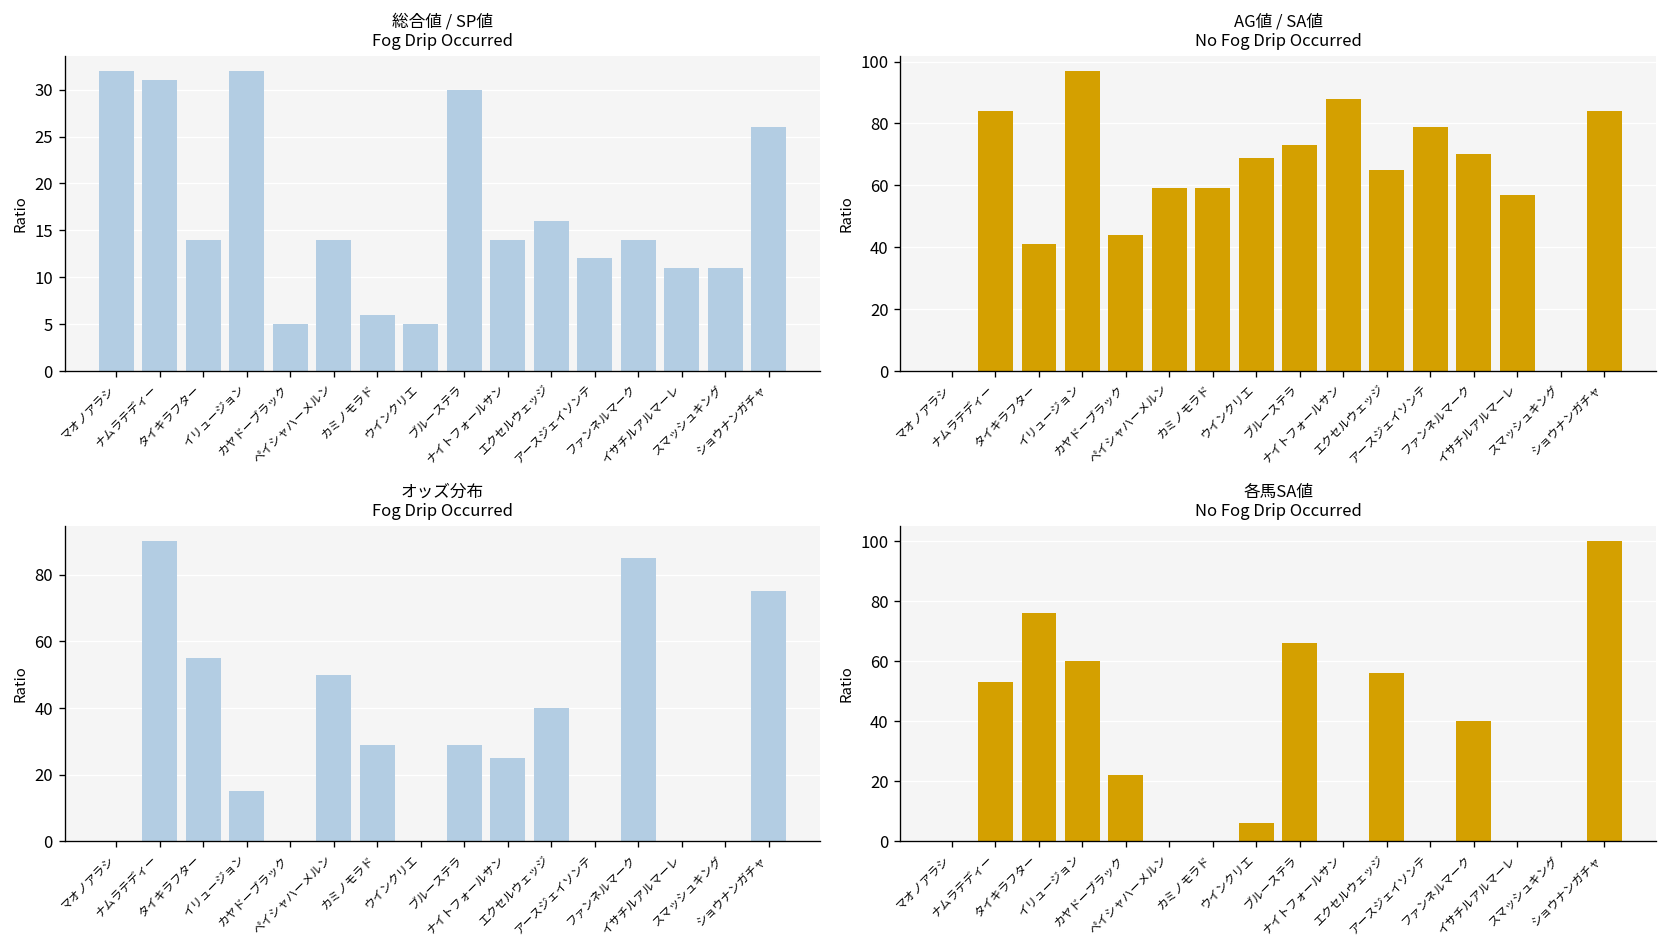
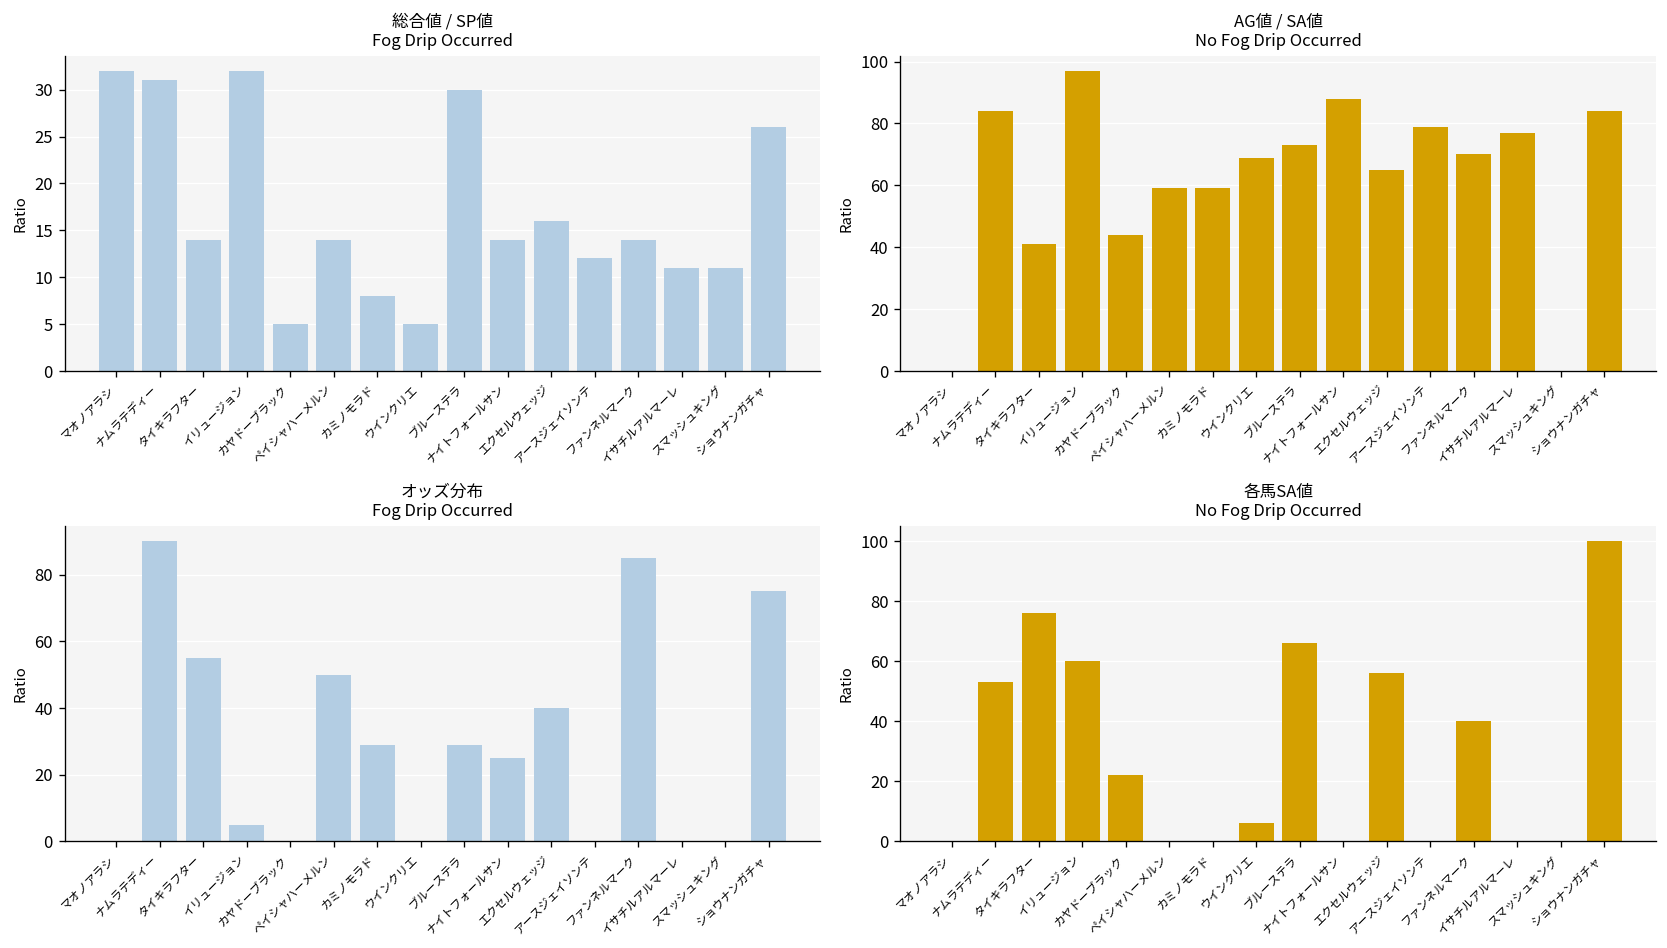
  {
    "総合値 / SP値 Fog Drip Occurred": {
      "マオノアラシ": 32,
      "ナムラテディー": 31,
      "タイキラフター": 14,
      "イリュージョン": 32,
      "カヤドーブラック": 5,
      "ペイシャハーメルン": 14,
-     "カミノモラド": 6,
+     "カミノモラド": 8,
      "ウインクリエ": 5,
      "ブルーステラ": 30,
      "ナイトフォールサン": 14,
      "エクセルウェッジ": 16,
      "アースジェイソンテ": 12,
      "ファンネルマーク": 14,
      "イサチルアルマーレ": 11,
      "スマッシュキング": 11,
      "ショウナンガチャ": 26
    },
    "AG値 / SA値 No Fog Drip Occurred": {
      "マオノアラシ": 0,
      "ナムラテディー": 84,
      "タイキラフター": 41,
      "イリュージョン": 97,
      "カヤドーブラック": 44,
      "ペイシャハーメルン": 59,
      "カミノモラド": 59,
      "ウインクリエ": 69,
      "ブルーステラ": 73,
      "ナイトフォールサン": 88,
      "エクセルウェッジ": 65,
      "アースジェイソンテ": 79,
      "ファンネルマーク": 70,
-     "イサチルアルマーレ": 57,
+     "イサチルアルマーレ": 77,
      "スマッシュキング": 0,
      "ショウナンガチャ": 84
    },
    "オッズ分布 Fog Drip Occurred": {
      "マオノアラシ": 0,
      "ナムラテディー": 90,
      "タイキラフター": 55,
-     "イリュージョン": 15,
+     "イリュージョン": 5,
      "カヤドーブラック": 0,
      "ペイシャハーメルン": 50,
      "カミノモラド": 29,
      "ウインクリエ": 0,
      "ブルーステラ": 29,
      "ナイトフォールサン": 25,
      "エクセルウェッジ": 40,
      "アースジェイソンテ": 0,
      "ファンネルマーク": 85,
      "イサチルアルマーレ": 0,
      "スマッシュキング": 0,
      "ショウナンガチャ": 75
    },
    "各馬SA値 No Fog Drip Occurred": {
      "マオノアラシ": 0,
      "ナムラテディー": 53,
      "タイキラフター": 76,
      "イリュージョン": 60,
      "カヤドーブラック": 22,
      "ペイシャハーメルン": 0,
      "カミノモラド": 0,
      "ウインクリエ": 6,
      "ブルーステラ": 66,
      "ナイトフォールサン": 0,
      "エクセルウェッジ": 56,
      "アースジェイソンテ": 0,
      "ファンネルマーク": 40,
      "イサチルアルマーレ": 0,
      "スマッシュキング": 0,
      "ショウナンガチャ": 100
    }
  }
